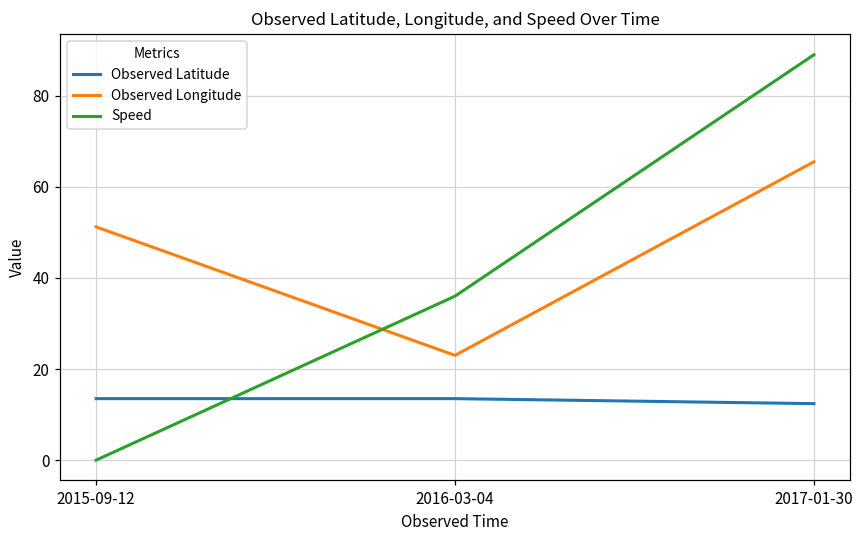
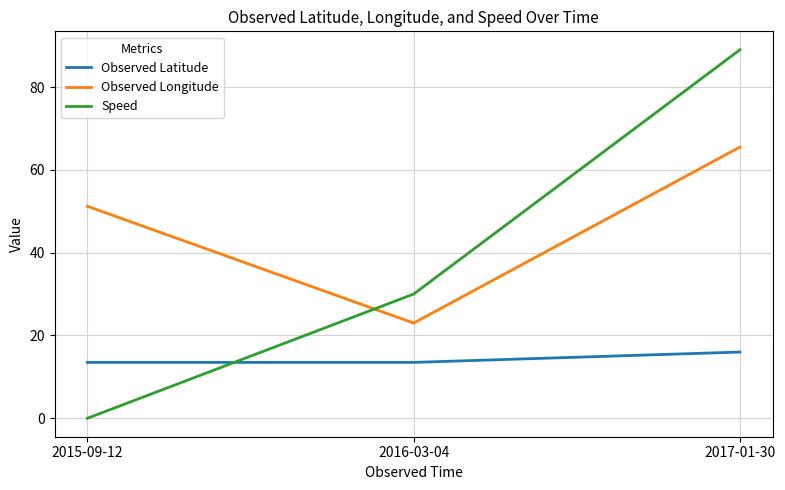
  {
    "Observed Latitude": {
      "2015-09-12": 14,
      "2016-03-04": 14,
-     "2017-01-30": 12
+     "2017-01-30": 16
    },
    "Observed Longitude": {
      "2015-09-12": 51,
      "2016-03-04": 23,
      "2017-01-30": 66
    },
    "Speed": {
      "2015-09-12": 0,
-     "2016-03-04": 36,
+     "2016-03-04": 30,
      "2017-01-30": 89
    }
  }
